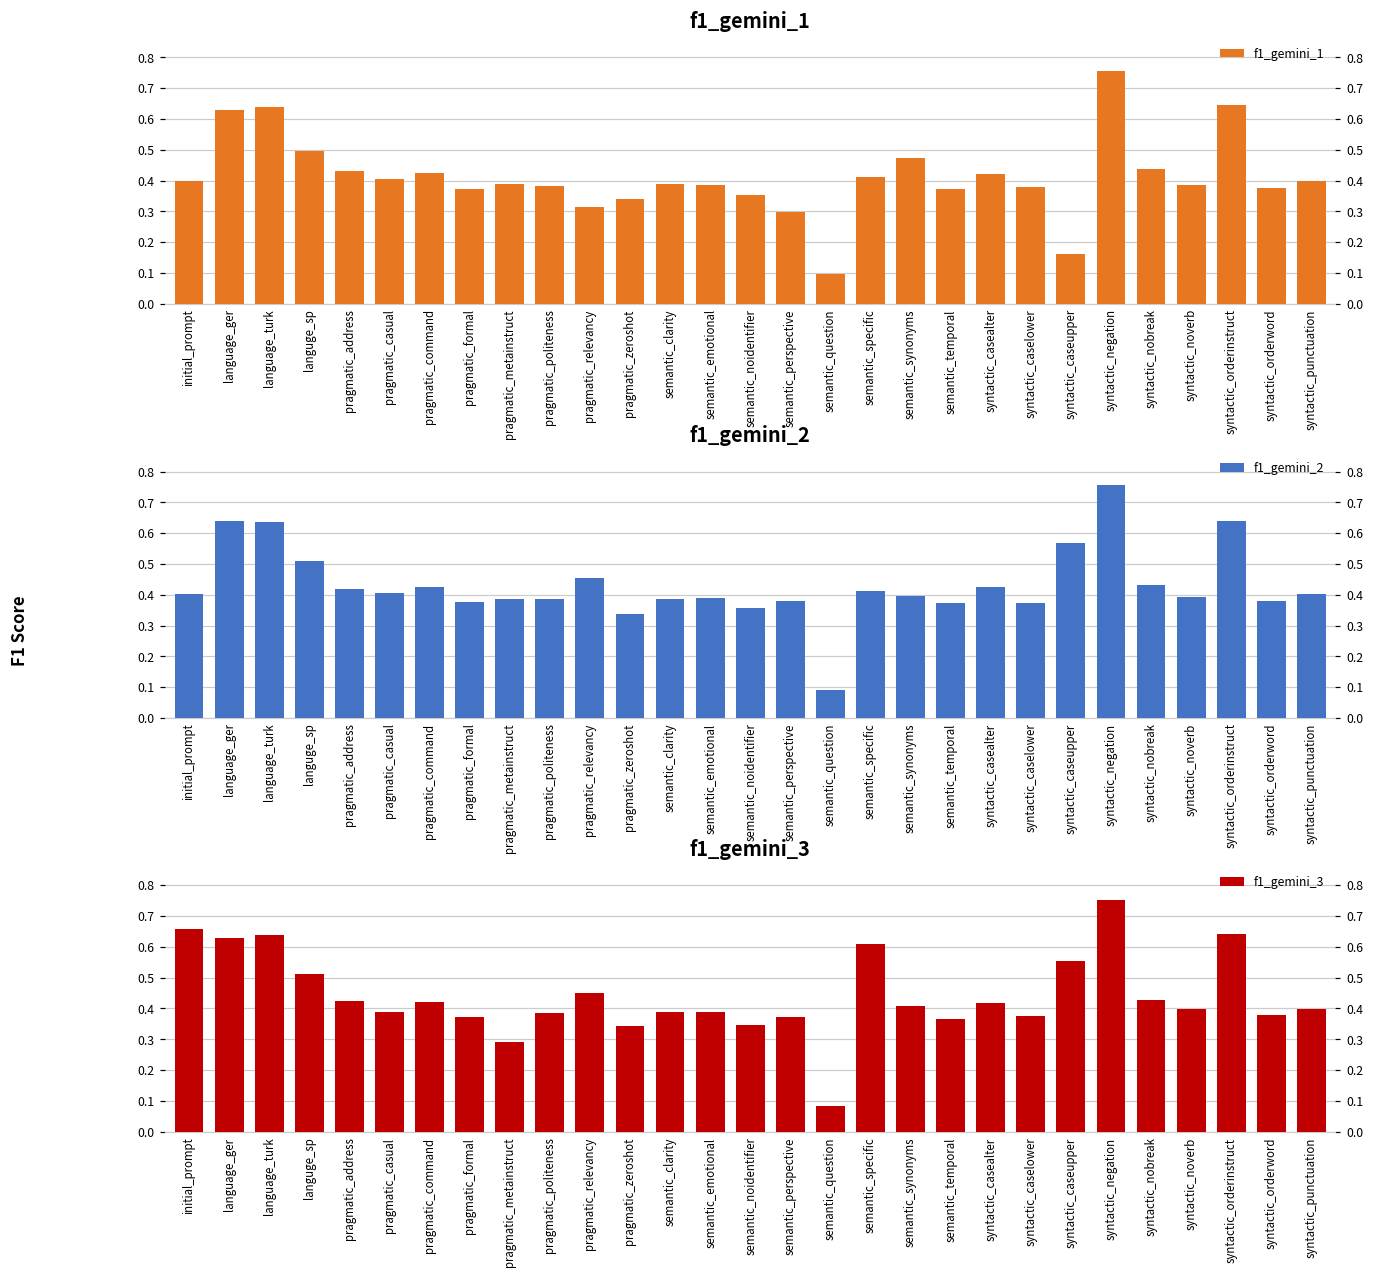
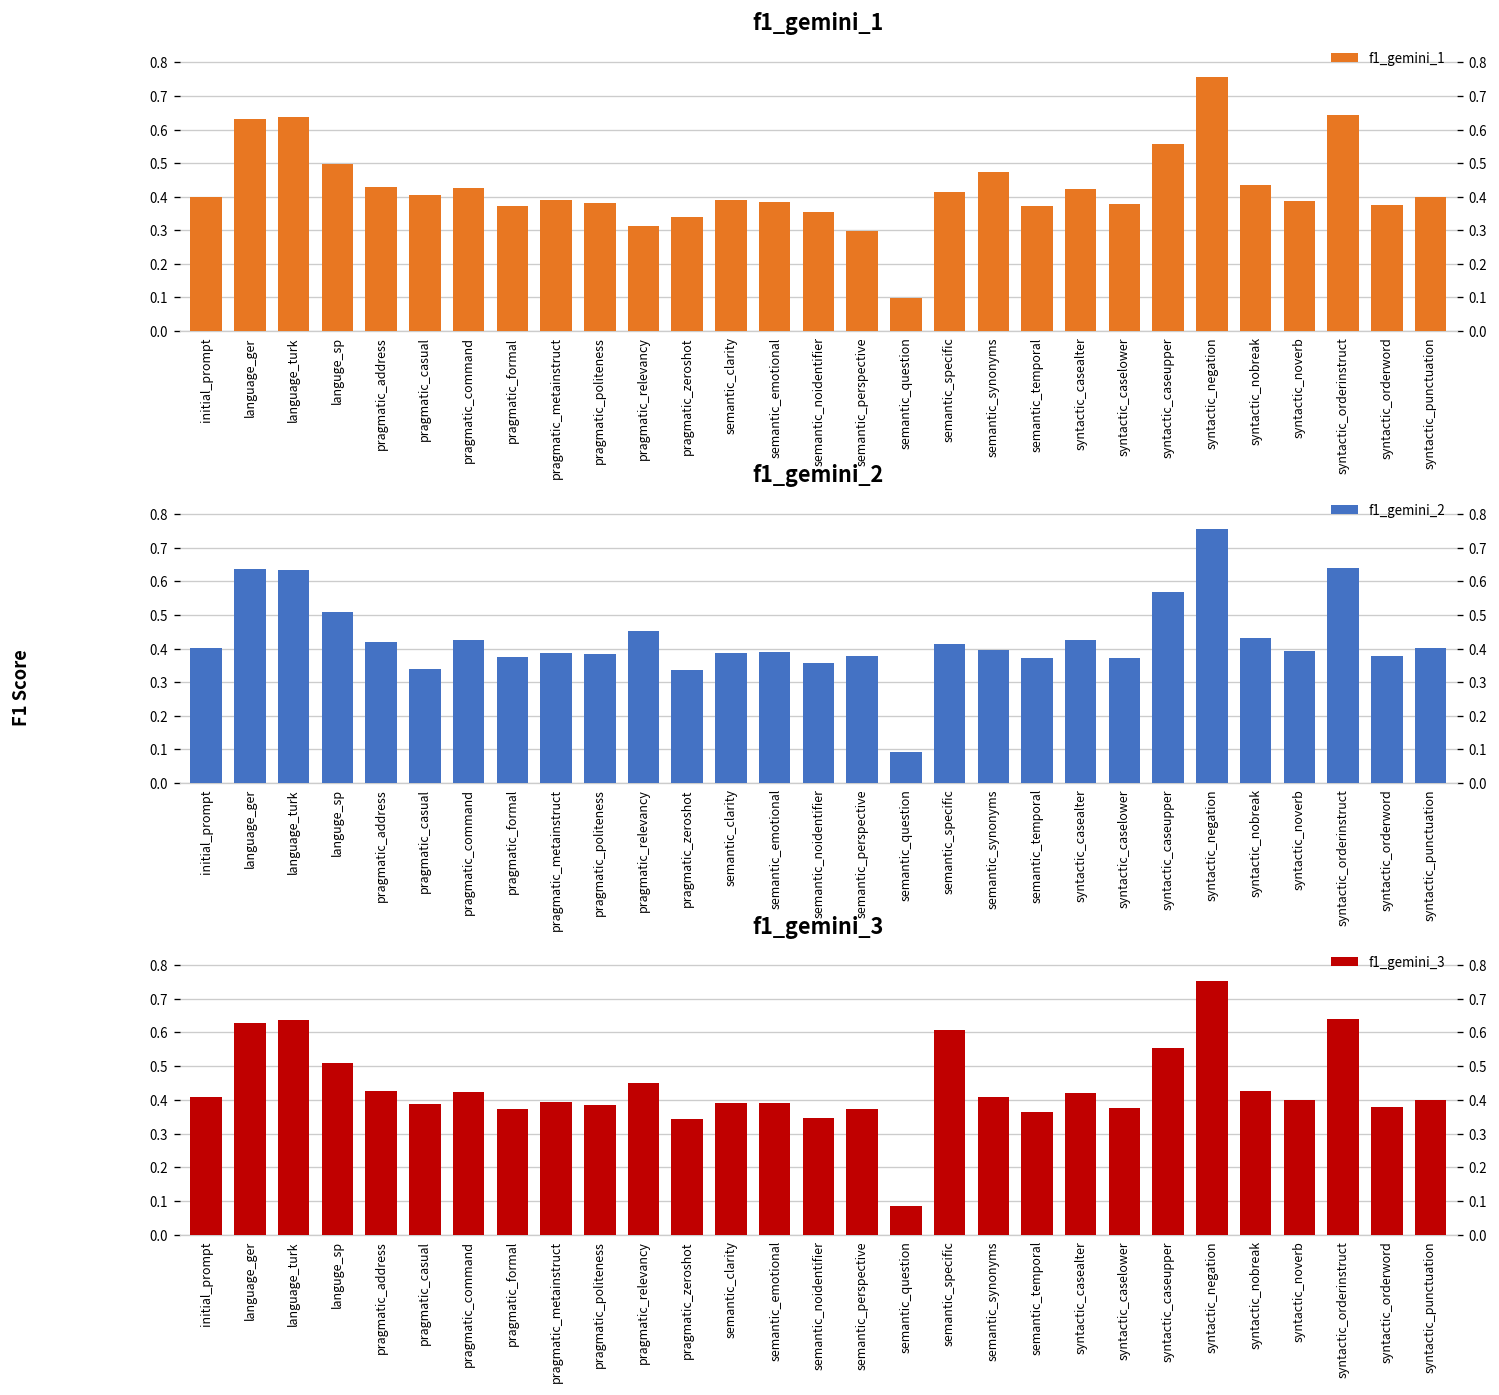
  {
    "f1_gemini_1": {
      "initial_prompt": 0.40,
      "language_ger": 0.63,
      "language_turk": 0.64,
      "languge_sp": 0.50,
      "pragmatic_address": 0.43,
      "pragmatic_casual": 0.41,
      "pragmatic_command": 0.43,
      "pragmatic_formal": 0.37,
      "pragmatic_metainstruct": 0.39,
      "pragmatic_politeness": 0.38,
      "pragmatic_relevancy": 0.31,
      "pragmatic_zeroshot": 0.34,
      "semantic_clarity": 0.39,
      "semantic_emotional": 0.39,
      "semantic_noidentifier": 0.35,
      "semantic_perspective": 0.30,
      "semantic_question": 0.10,
      "semantic_specific": 0.41,
      "semantic_synonyms": 0.47,
      "semantic_temporal": 0.37,
      "syntactic_casealter": 0.42,
      "syntactic_caselower": 0.38,
-     "syntactic_caseupper": 0.16,
+     "syntactic_caseupper": 0.56,
      "syntactic_negation": 0.76,
      "syntactic_nobreak": 0.44,
      "syntactic_noverb": 0.39,
      "syntactic_orderinstruct": 0.64,
      "syntactic_orderword": 0.38,
      "syntactic_punctuation": 0.40
    },
    "f1_gemini_2": {
      "initial_prompt": 0.40,
      "language_ger": 0.64,
      "language_turk": 0.64,
      "languge_sp": 0.51,
      "pragmatic_address": 0.42,
-     "pragmatic_casual": 0.41,
+     "pragmatic_casual": 0.34,
      "pragmatic_command": 0.43,
      "pragmatic_formal": 0.38,
      "pragmatic_metainstruct": 0.39,
      "pragmatic_politeness": 0.39,
      "pragmatic_relevancy": 0.45,
      "pragmatic_zeroshot": 0.34,
      "semantic_clarity": 0.39,
      "semantic_emotional": 0.39,
      "semantic_noidentifier": 0.36,
      "semantic_perspective": 0.38,
      "semantic_question": 0.09,
      "semantic_specific": 0.41,
      "semantic_synonyms": 0.40,
      "semantic_temporal": 0.37,
      "syntactic_casealter": 0.43,
      "syntactic_caselower": 0.37,
      "syntactic_caseupper": 0.57,
      "syntactic_negation": 0.76,
      "syntactic_nobreak": 0.43,
      "syntactic_noverb": 0.39,
      "syntactic_orderinstruct": 0.64,
      "syntactic_orderword": 0.38,
      "syntactic_punctuation": 0.40
    },
    "f1_gemini_3": {
-     "initial_prompt": 0.66,
+     "initial_prompt": 0.41,
      "language_ger": 0.63,
      "language_turk": 0.64,
      "languge_sp": 0.51,
      "pragmatic_address": 0.43,
      "pragmatic_casual": 0.39,
      "pragmatic_command": 0.42,
      "pragmatic_formal": 0.37,
-     "pragmatic_metainstruct": 0.29,
+     "pragmatic_metainstruct": 0.39,
      "pragmatic_politeness": 0.39,
      "pragmatic_relevancy": 0.45,
      "pragmatic_zeroshot": 0.34,
      "semantic_clarity": 0.39,
      "semantic_emotional": 0.39,
      "semantic_noidentifier": 0.35,
      "semantic_perspective": 0.37,
      "semantic_question": 0.09,
      "semantic_specific": 0.61,
      "semantic_synonyms": 0.41,
      "semantic_temporal": 0.37,
      "syntactic_casealter": 0.42,
      "syntactic_caselower": 0.38,
      "syntactic_caseupper": 0.55,
      "syntactic_negation": 0.75,
      "syntactic_nobreak": 0.43,
      "syntactic_noverb": 0.40,
      "syntactic_orderinstruct": 0.64,
      "syntactic_orderword": 0.38,
      "syntactic_punctuation": 0.40
    }
  }
